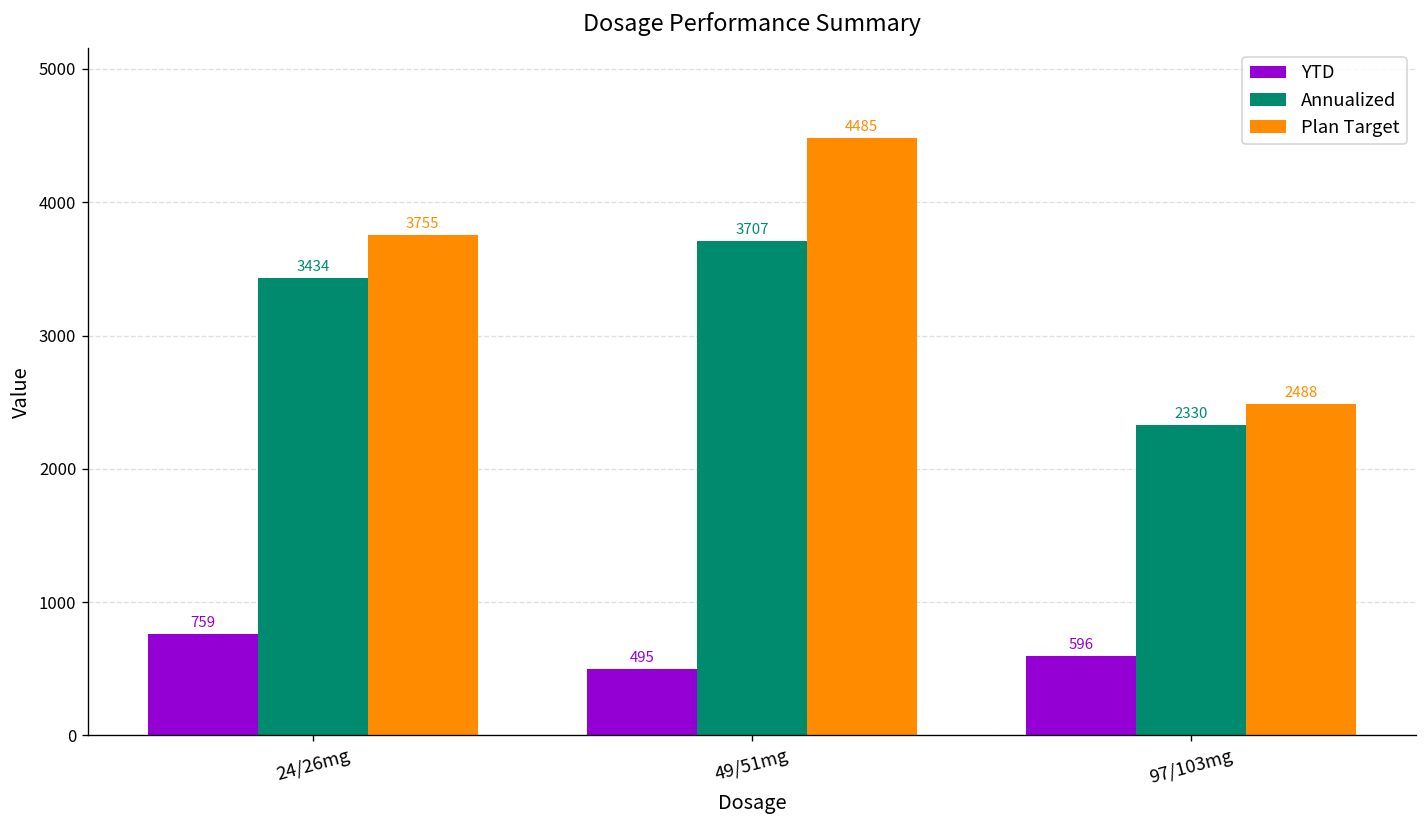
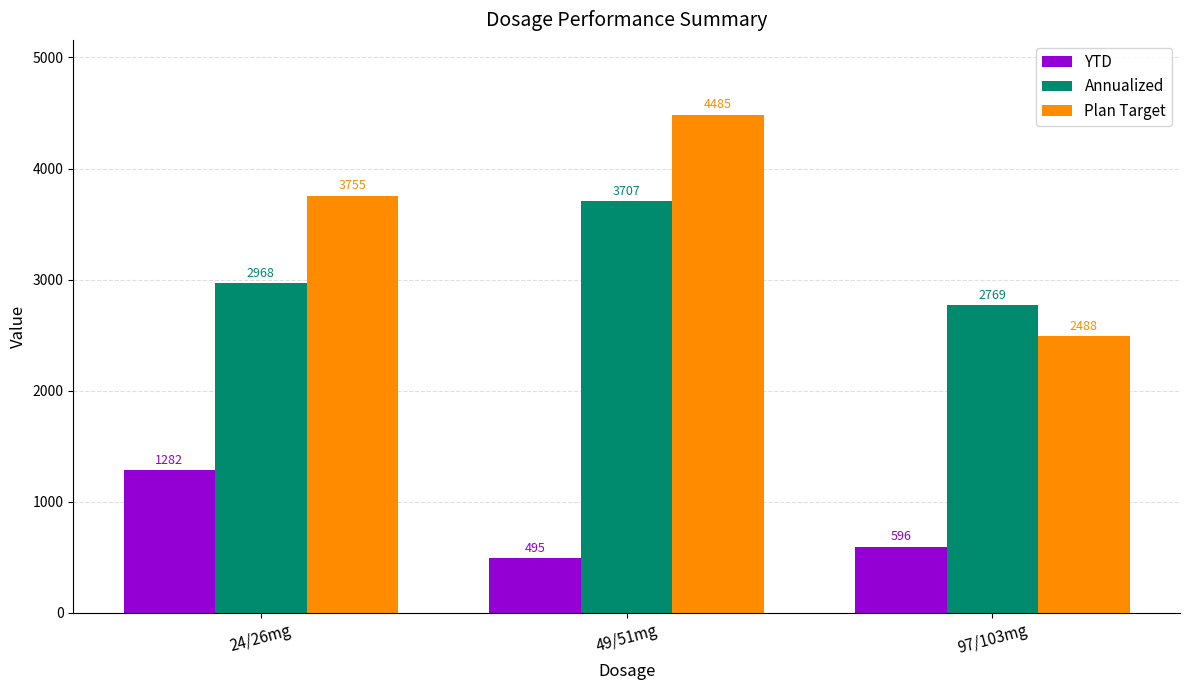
  {
    "YTD": {
-     "24/26mg": 759,
+     "24/26mg": 1282,
      "49/51mg": 495,
      "97/103mg": 596
    },
    "Annualized": {
-     "24/26mg": 3434,
+     "24/26mg": 2968,
      "49/51mg": 3707,
-     "97/103mg": 2330
+     "97/103mg": 2769
    },
    "Plan Target": {
      "24/26mg": 3755,
      "49/51mg": 4485,
      "97/103mg": 2488
    }
  }
